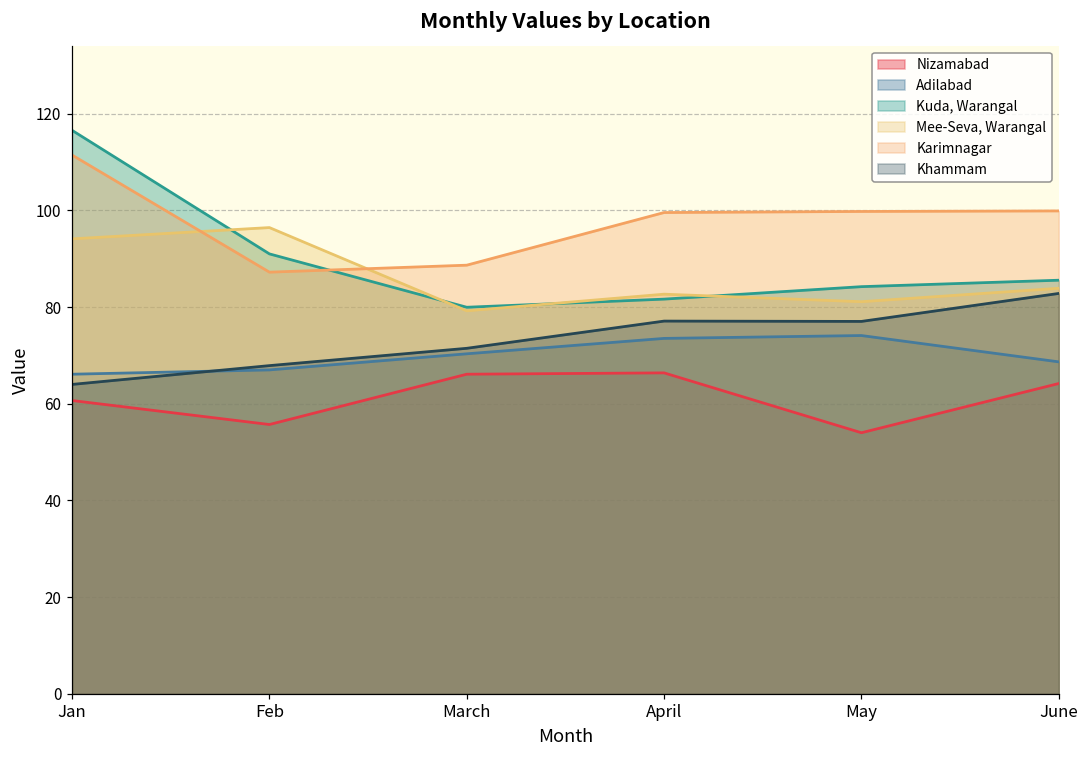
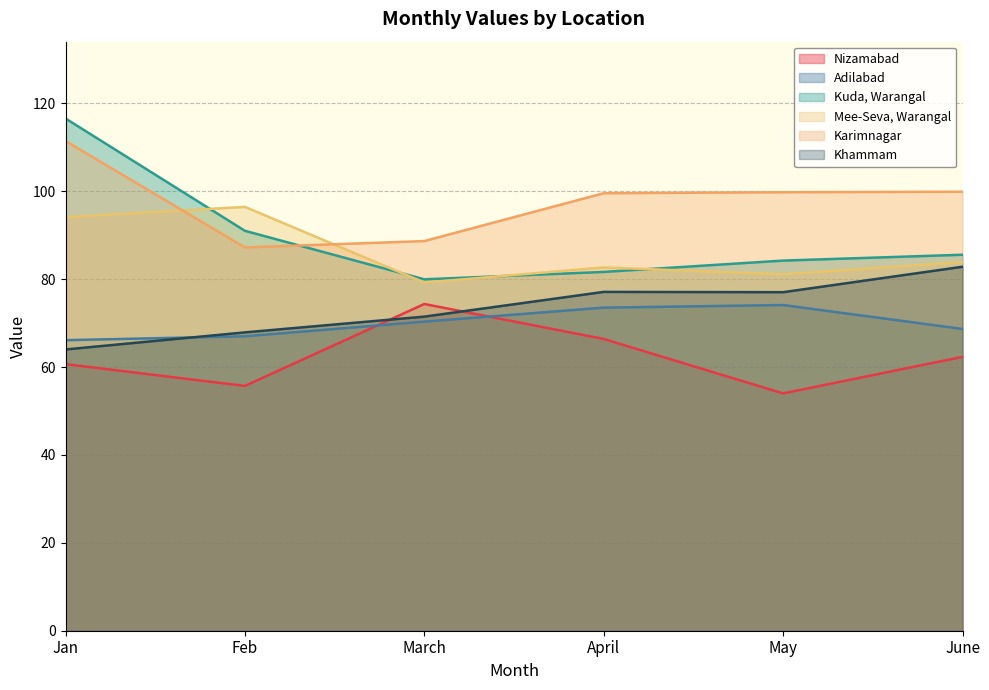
  {
    "Nizamabad": {
      "Jan": 61,
      "Feb": 56,
-     "March": 66,
+     "March": 74,
      "April": 66,
      "May": 54,
-     "June": 64
+     "June": 62
    }
  }
